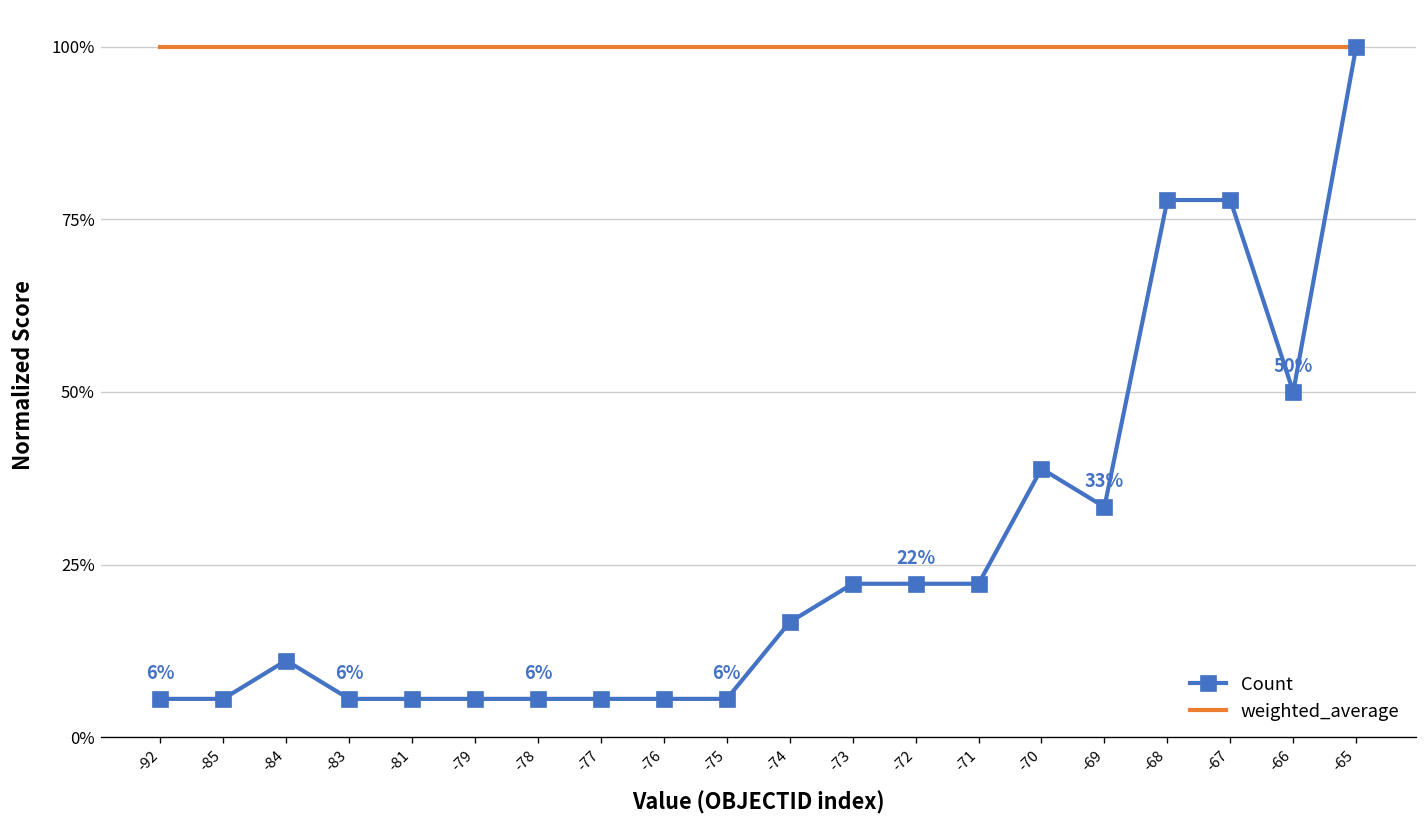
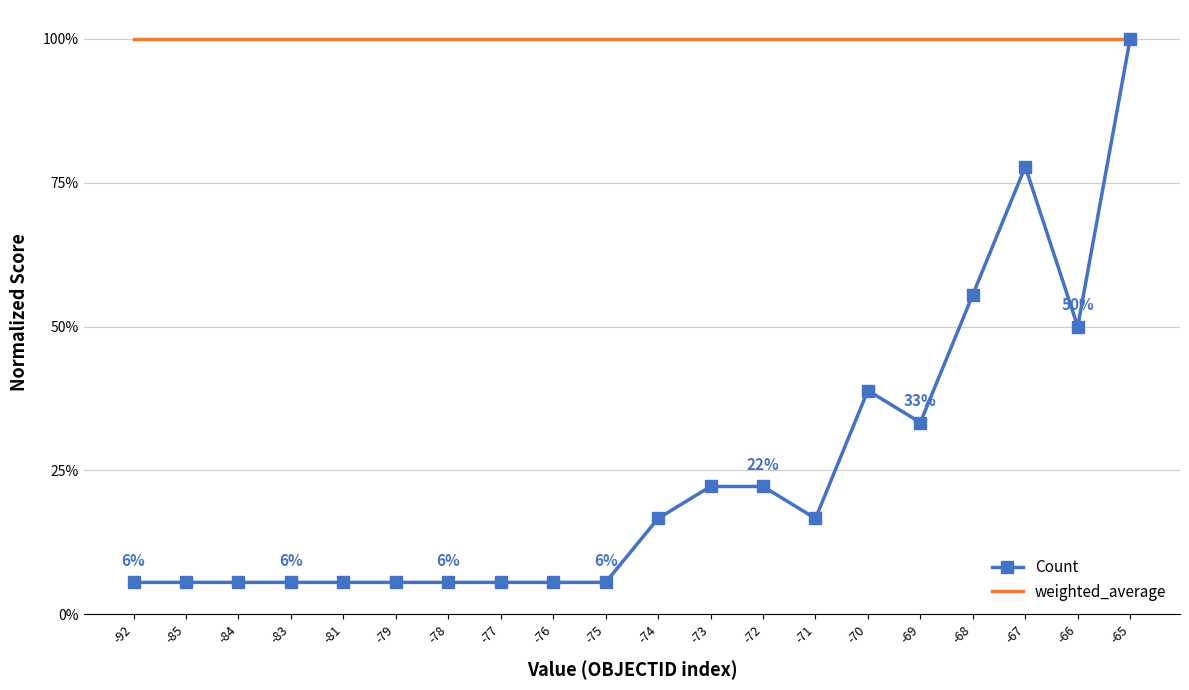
  {
    "Count": {
      "-85": "6%",
-     "-84": "11%",
+     "-84": "6%",
      "-81": "6%",
      "-79": "6%",
      "-77": "6%",
      "-76": "6%",
      "-74": "17%",
      "-73": "22%",
-     "-71": "22%",
+     "-71": "17%",
      "-70": "39%",
-     "-68": "78%",
+     "-68": "56%",
      "-67": "78%"
    },
    "weighted_average": {
      "-92": "100%",
      "-85": "100%",
      "-84": "100%",
      "-83": "100%",
      "-81": "100%",
      "-79": "100%",
      "-78": "100%",
      "-77": "100%",
      "-76": "100%",
      "-75": "100%",
      "-74": "100%",
      "-73": "100%",
      "-72": "100%",
      "-71": "100%",
      "-70": "100%",
      "-69": "100%",
      "-68": "100%",
      "-67": "100%",
      "-66": "100%"
    }
  }
